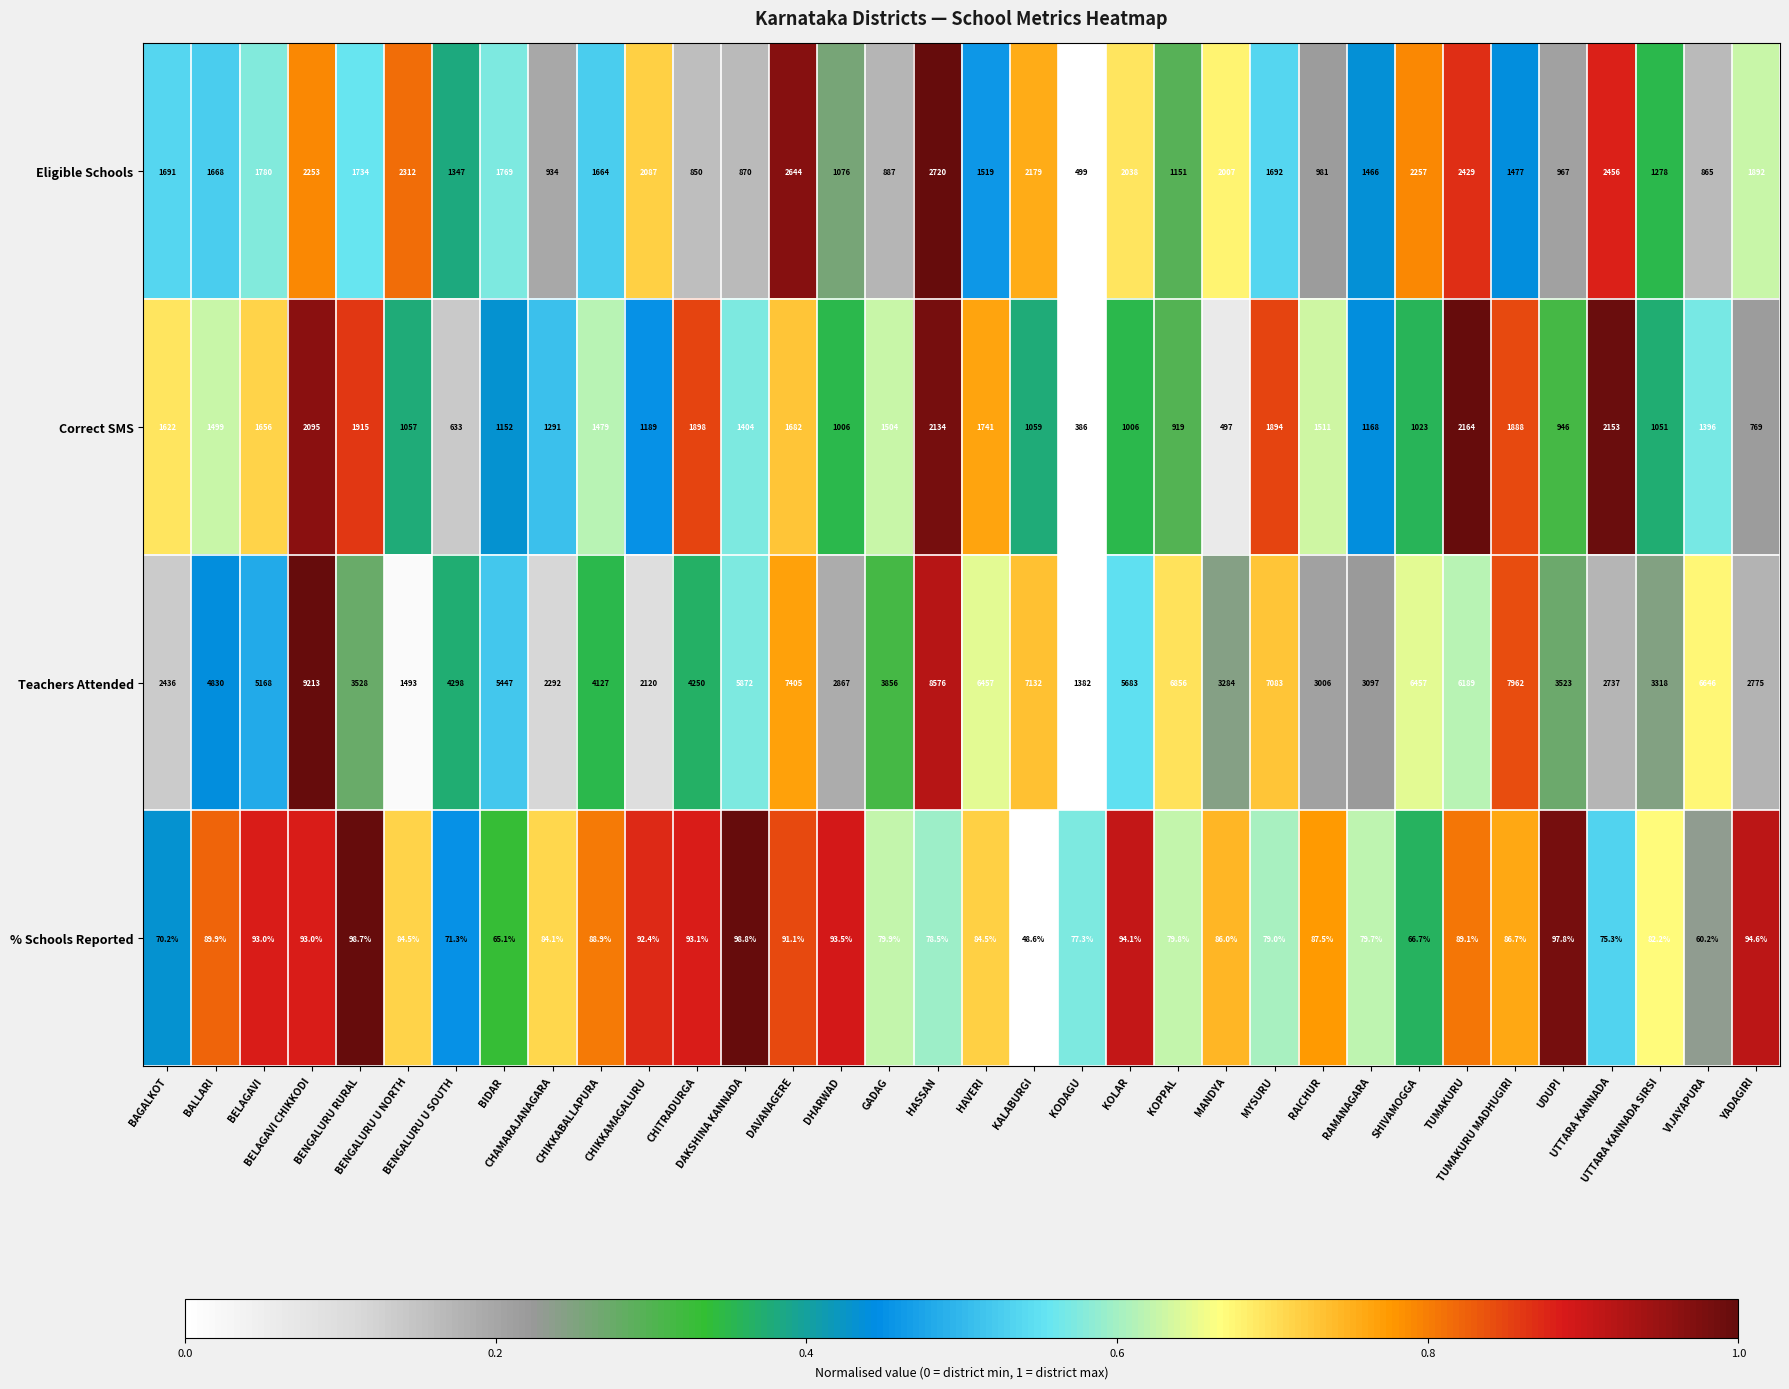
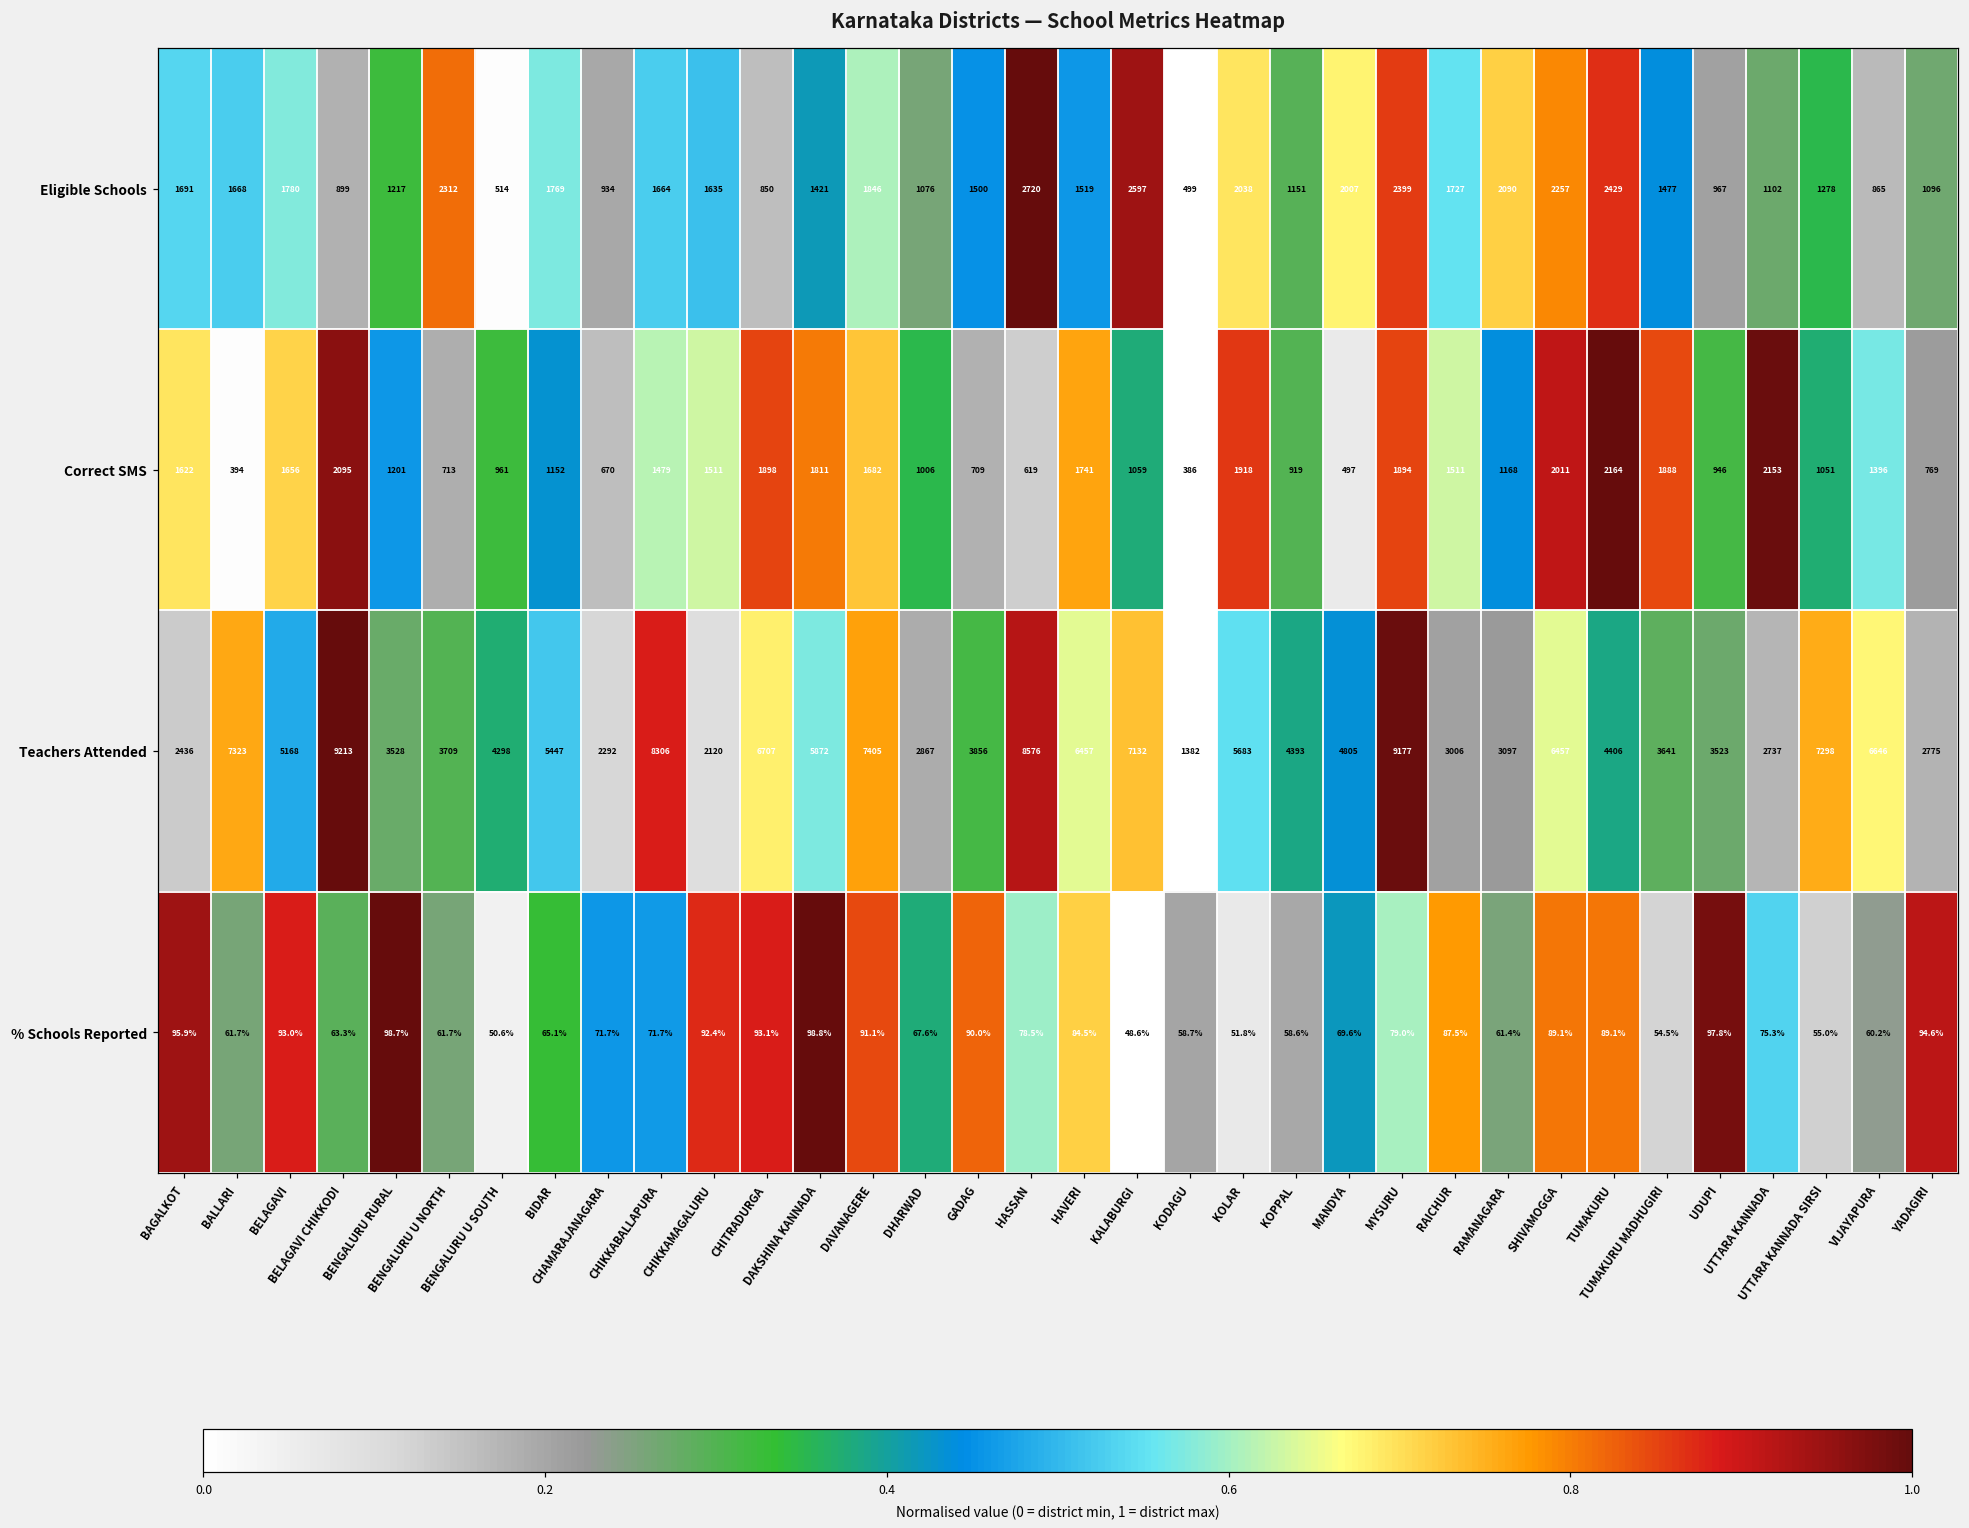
  {
    "Eligible Schools": {
      "BAGALKOT": "1691",
      "BALLARI": "1668",
      "BELAGAVI": "1780",
-     "BELAGAVI CHIKKODI": "2253",
-     "BENGALURU RURAL": "1734",
+     "BELAGAVI CHIKKODI": "899",
+     "BENGALURU RURAL": "1217",
      "BENGALURU U NORTH": "2312",
-     "BENGALURU U SOUTH": "1347",
+     "BENGALURU U SOUTH": "514",
      "BIDAR": "1769",
      "CHAMARAJANAGARA": "934",
      "CHIKKABALLAPURA": "1664",
-     "CHIKKAMAGALURU": "2087",
+     "CHIKKAMAGALURU": "1635",
      "CHITRADURGA": "850",
-     "DAKSHINA KANNADA": "870",
-     "DAVANAGERE": "2644",
+     "DAKSHINA KANNADA": "1421",
+     "DAVANAGERE": "1846",
      "DHARWAD": "1076",
-     "GADAG": "887",
+     "GADAG": "1500",
      "HASSAN": "2720",
      "HAVERI": "1519",
-     "KALABURGI": "2179",
+     "KALABURGI": "2597",
      "KODAGU": "499",
      "KOLAR": "2038",
      "KOPPAL": "1151",
      "MANDYA": "2007",
-     "MYSURU": "1692",
-     "RAICHUR": "981",
-     "RAMANAGARA": "1466",
+     "MYSURU": "2399",
+     "RAICHUR": "1727",
+     "RAMANAGARA": "2090",
      "SHIVAMOGGA": "2257",
      "TUMAKURU": "2429",
      "TUMAKURU MADHUGIRI": "1477",
      "UDUPI": "967",
-     "UTTARA KANNADA": "2456",
+     "UTTARA KANNADA": "1102",
      "UTTARA KANNADA SIRSI": "1278",
      "VIJAYAPURA": "865",
-     "YADAGIRI": "1892"
+     "YADAGIRI": "1096"
    },
    "Correct SMS": {
      "BAGALKOT": "1622",
-     "BALLARI": "1499",
+     "BALLARI": "394",
      "BELAGAVI": "1656",
      "BELAGAVI CHIKKODI": "2095",
-     "BENGALURU RURAL": "1915",
-     "BENGALURU U NORTH": "1057",
-     "BENGALURU U SOUTH": "633",
+     "BENGALURU RURAL": "1201",
+     "BENGALURU U NORTH": "713",
+     "BENGALURU U SOUTH": "961",
      "BIDAR": "1152",
-     "CHAMARAJANAGARA": "1291",
+     "CHAMARAJANAGARA": "670",
      "CHIKKABALLAPURA": "1479",
-     "CHIKKAMAGALURU": "1189",
+     "CHIKKAMAGALURU": "1511",
      "CHITRADURGA": "1898",
-     "DAKSHINA KANNADA": "1404",
+     "DAKSHINA KANNADA": "1811",
      "DAVANAGERE": "1682",
      "DHARWAD": "1006",
-     "GADAG": "1504",
-     "HASSAN": "2134",
+     "GADAG": "709",
+     "HASSAN": "619",
      "HAVERI": "1741",
      "KALABURGI": "1059",
      "KODAGU": "386",
-     "KOLAR": "1006",
+     "KOLAR": "1918",
      "KOPPAL": "919",
      "MANDYA": "497",
      "MYSURU": "1894",
      "RAICHUR": "1511",
      "RAMANAGARA": "1168",
-     "SHIVAMOGGA": "1023",
+     "SHIVAMOGGA": "2011",
      "TUMAKURU": "2164",
      "TUMAKURU MADHUGIRI": "1888",
      "UDUPI": "946",
      "UTTARA KANNADA": "2153",
      "UTTARA KANNADA SIRSI": "1051",
      "VIJAYAPURA": "1396",
      "YADAGIRI": "769"
    },
    "Teachers Attended": {
      "BAGALKOT": "2436",
-     "BALLARI": "4830",
+     "BALLARI": "7323",
      "BELAGAVI": "5168",
      "BELAGAVI CHIKKODI": "9213",
      "BENGALURU RURAL": "3528",
-     "BENGALURU U NORTH": "1493",
+     "BENGALURU U NORTH": "3709",
      "BENGALURU U SOUTH": "4298",
      "BIDAR": "5447",
      "CHAMARAJANAGARA": "2292",
-     "CHIKKABALLAPURA": "4127",
+     "CHIKKABALLAPURA": "8306",
      "CHIKKAMAGALURU": "2120",
-     "CHITRADURGA": "4250",
+     "CHITRADURGA": "6707",
      "DAKSHINA KANNADA": "5872",
      "DAVANAGERE": "7405",
      "DHARWAD": "2867",
      "GADAG": "3856",
      "HASSAN": "8576",
      "HAVERI": "6457",
      "KALABURGI": "7132",
      "KODAGU": "1382",
      "KOLAR": "5683",
-     "KOPPAL": "6856",
-     "MANDYA": "3284",
-     "MYSURU": "7083",
+     "KOPPAL": "4393",
+     "MANDYA": "4805",
+     "MYSURU": "9177",
      "RAICHUR": "3006",
      "RAMANAGARA": "3097",
      "SHIVAMOGGA": "6457",
-     "TUMAKURU": "6189",
-     "TUMAKURU MADHUGIRI": "7962",
+     "TUMAKURU": "4406",
+     "TUMAKURU MADHUGIRI": "3641",
      "UDUPI": "3523",
      "UTTARA KANNADA": "2737",
-     "UTTARA KANNADA SIRSI": "3318",
+     "UTTARA KANNADA SIRSI": "7298",
      "VIJAYAPURA": "6646",
      "YADAGIRI": "2775"
    },
    "% Schools Reported": {
-     "BAGALKOT": "70.2%",
-     "BALLARI": "89.9%",
+     "BAGALKOT": "95.9%",
+     "BALLARI": "61.7%",
      "BELAGAVI": "93.0%",
-     "BELAGAVI CHIKKODI": "93.0%",
+     "BELAGAVI CHIKKODI": "63.3%",
      "BENGALURU RURAL": "98.7%",
-     "BENGALURU U NORTH": "84.5%",
-     "BENGALURU U SOUTH": "71.3%",
+     "BENGALURU U NORTH": "61.7%",
+     "BENGALURU U SOUTH": "50.6%",
      "BIDAR": "65.1%",
-     "CHAMARAJANAGARA": "84.1%",
-     "CHIKKABALLAPURA": "88.9%",
+     "CHAMARAJANAGARA": "71.7%",
+     "CHIKKABALLAPURA": "71.7%",
      "CHIKKAMAGALURU": "92.4%",
      "CHITRADURGA": "93.1%",
      "DAKSHINA KANNADA": "98.8%",
      "DAVANAGERE": "91.1%",
-     "DHARWAD": "93.5%",
-     "GADAG": "79.9%",
+     "DHARWAD": "67.6%",
+     "GADAG": "90.0%",
      "HASSAN": "78.5%",
      "HAVERI": "84.5%",
      "KALABURGI": "48.6%",
-     "KODAGU": "77.3%",
-     "KOLAR": "94.1%",
-     "KOPPAL": "79.8%",
-     "MANDYA": "86.0%",
+     "KODAGU": "58.7%",
+     "KOLAR": "51.8%",
+     "KOPPAL": "58.6%",
+     "MANDYA": "69.6%",
      "MYSURU": "79.0%",
      "RAICHUR": "87.5%",
-     "RAMANAGARA": "79.7%",
-     "SHIVAMOGGA": "66.7%",
+     "RAMANAGARA": "61.4%",
+     "SHIVAMOGGA": "89.1%",
      "TUMAKURU": "89.1%",
-     "TUMAKURU MADHUGIRI": "86.7%",
+     "TUMAKURU MADHUGIRI": "54.5%",
      "UDUPI": "97.8%",
      "UTTARA KANNADA": "75.3%",
-     "UTTARA KANNADA SIRSI": "82.2%",
+     "UTTARA KANNADA SIRSI": "55.0%",
      "VIJAYAPURA": "60.2%",
      "YADAGIRI": "94.6%"
    }
  }
